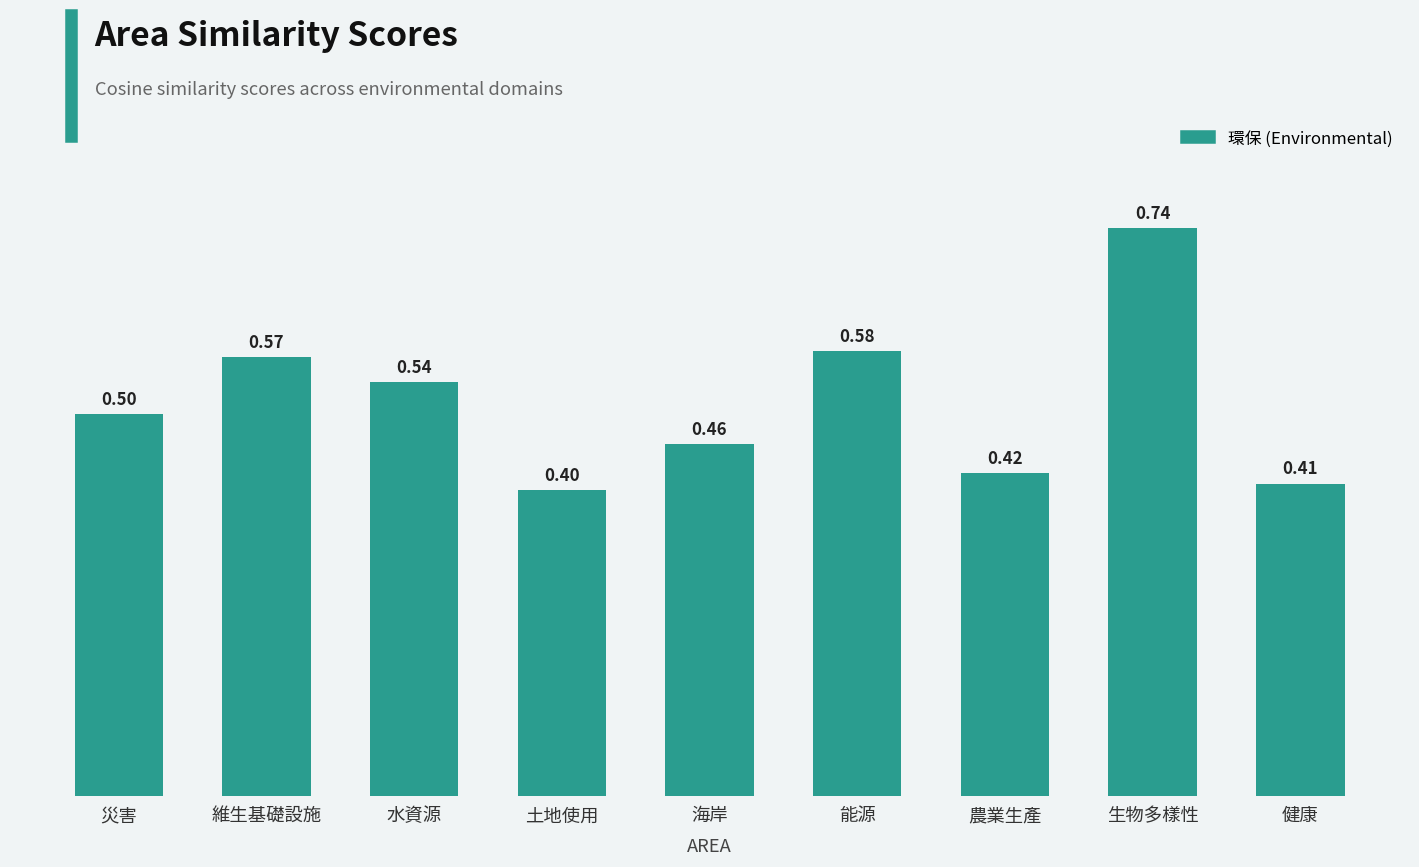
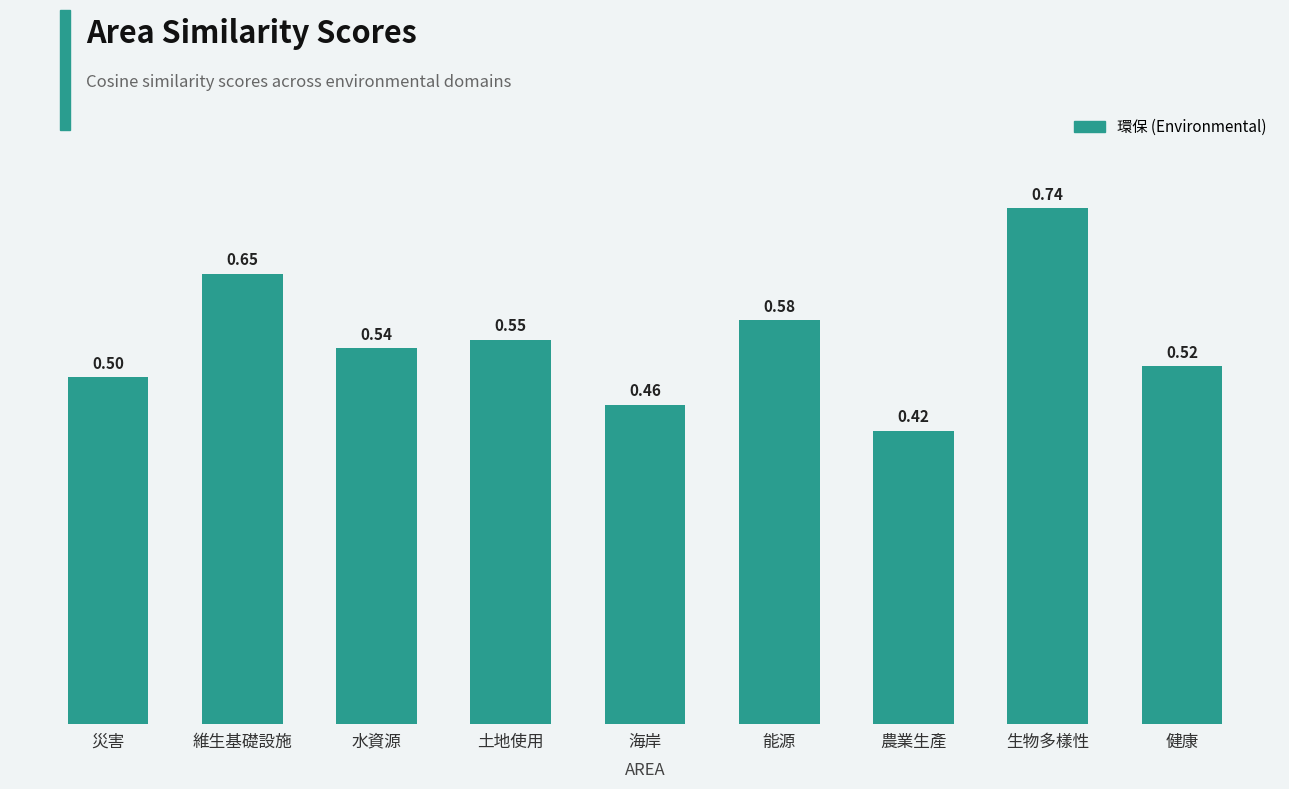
  {
    "災害": 0.50,
-   "維生基礎設施": 0.57,
+   "維生基礎設施": 0.65,
    "水資源": 0.54,
-   "土地使用": 0.40,
+   "土地使用": 0.55,
    "海岸": 0.46,
    "能源": 0.58,
    "農業生產": 0.42,
    "生物多樣性": 0.74,
-   "健康": 0.41
+   "健康": 0.52
  }
